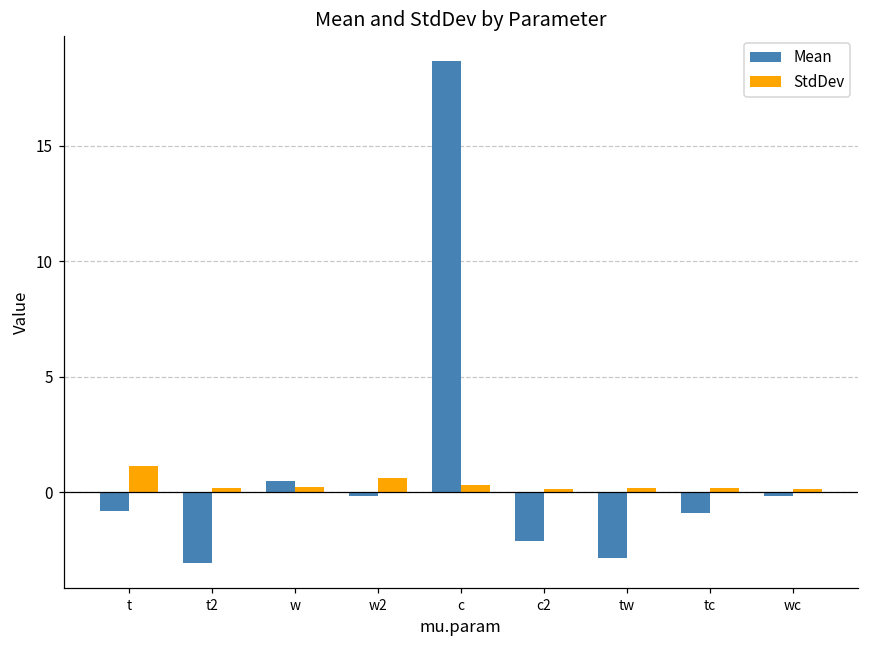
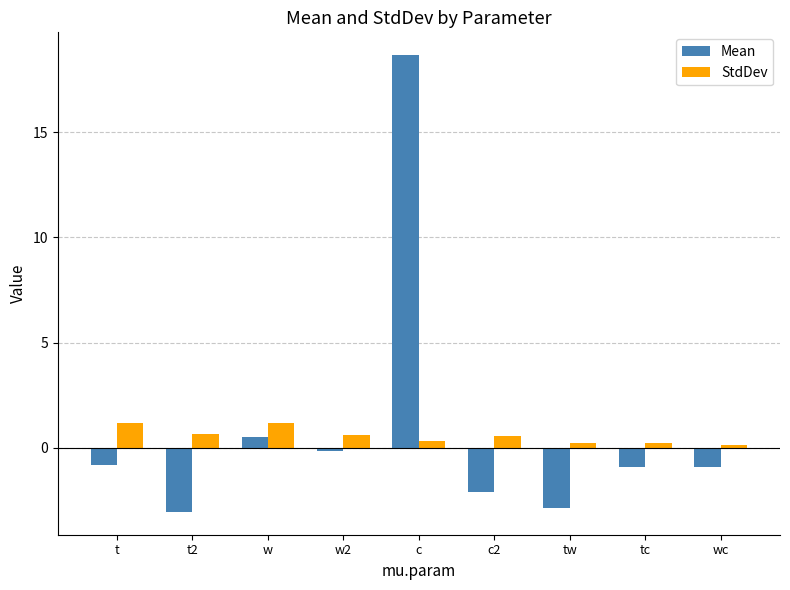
  {
    "Mean": {
      "t": -0.8,
      "t2": -3.1,
      "w": 0.5,
      "w2": -0.2,
      "c": 18.7,
      "c2": -2.1,
      "tw": -2.9,
      "tc": -0.9,
-     "wc": -0.2
+     "wc": -0.9
    },
    "StdDev": {
      "t": 1.2,
-     "t2": 0.2,
-     "w": 0.3,
+     "t2": 0.7,
+     "w": 1.2,
      "w2": 0.6,
      "c": 0.3,
-     "c2": 0.1,
+     "c2": 0.6,
      "tw": 0.2,
      "tc": 0.2,
      "wc": 0.1
    }
  }
